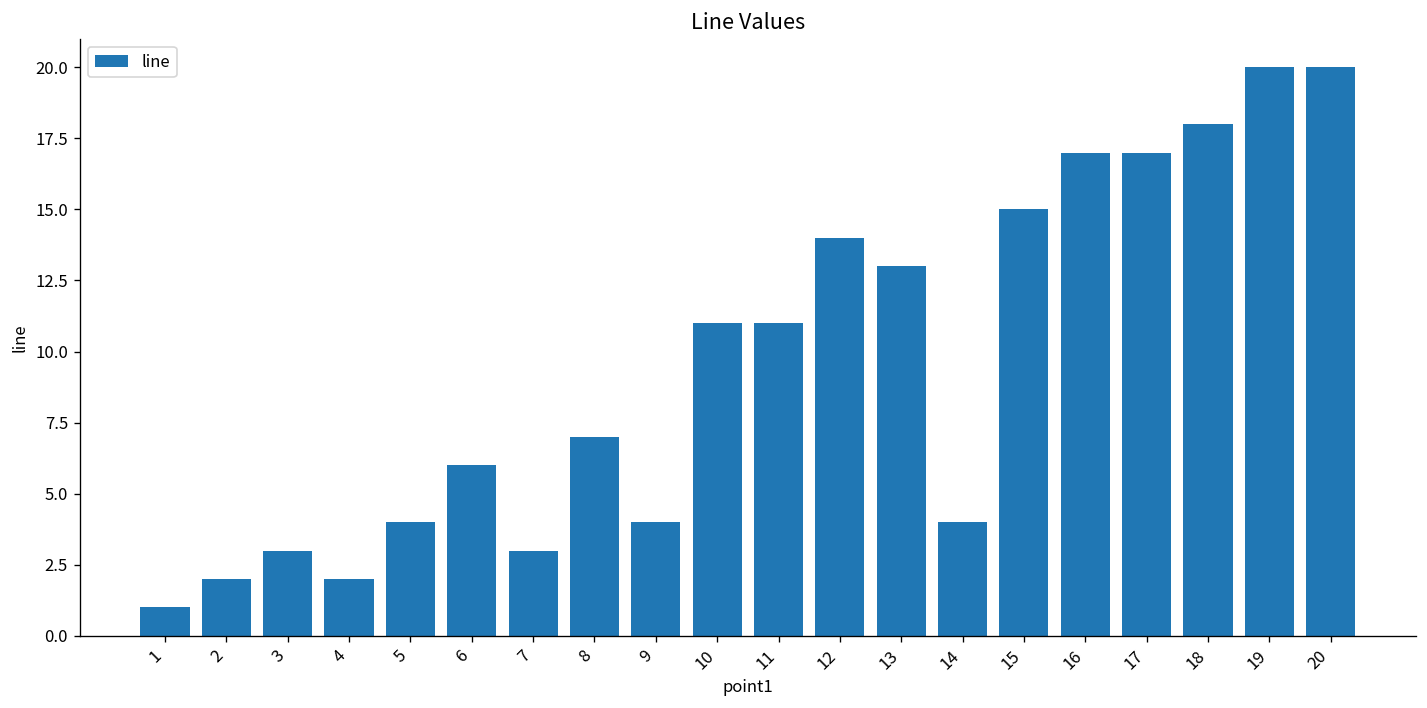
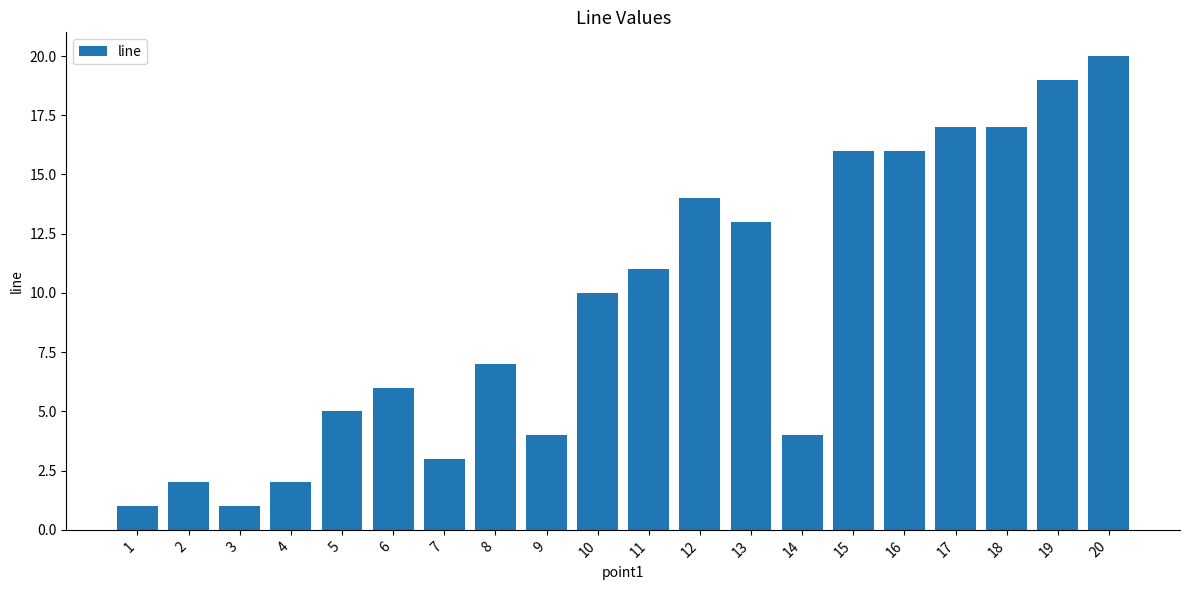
  {
    "1": 1,
    "2": 2,
-   "3": 3,
+   "3": 1,
    "4": 2,
-   "5": 4,
+   "5": 5,
    "6": 6,
    "7": 3,
    "8": 7,
    "9": 4,
-   "10": 11,
+   "10": 10,
    "11": 11,
    "12": 14,
    "13": 13,
    "14": 4,
-   "15": 15,
-   "16": 17,
+   "15": 16,
+   "16": 16,
    "17": 17,
-   "18": 18,
-   "19": 20,
+   "18": 17,
+   "19": 19,
    "20": 20
  }
